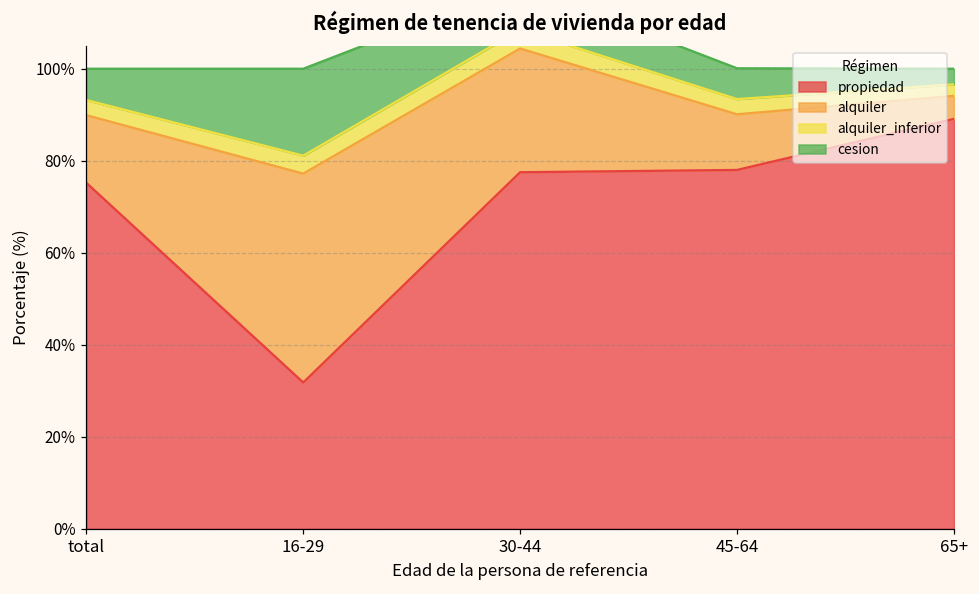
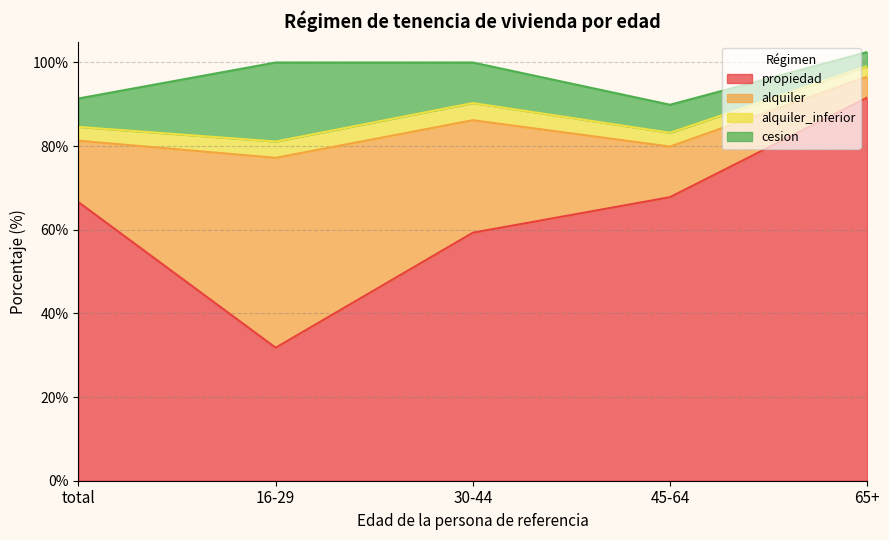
  {
    "propiedad": {
-     "total": "75%",
+     "total": "67%",
      "16-29": "32%",
-     "30-44": "78%",
-     "45-64": "78%",
-     "65+": "89%"
+     "30-44": "59%",
+     "45-64": "68%",
+     "65+": "92%"
    },
    "alquiler": {
      "total": "15%",
      "16-29": "45%",
      "30-44": "27%",
      "45-64": "12%",
      "65+": "5%"
    },
    "alquiler_inferior": {
      "total": "3%",
      "16-29": "4%",
      "45-64": "3%",
      "65+": "3%"
    },
    "cesion": {
      "total": "7%",
      "16-29": "19%",
      "45-64": "7%",
      "65+": "3%"
    }
  }
